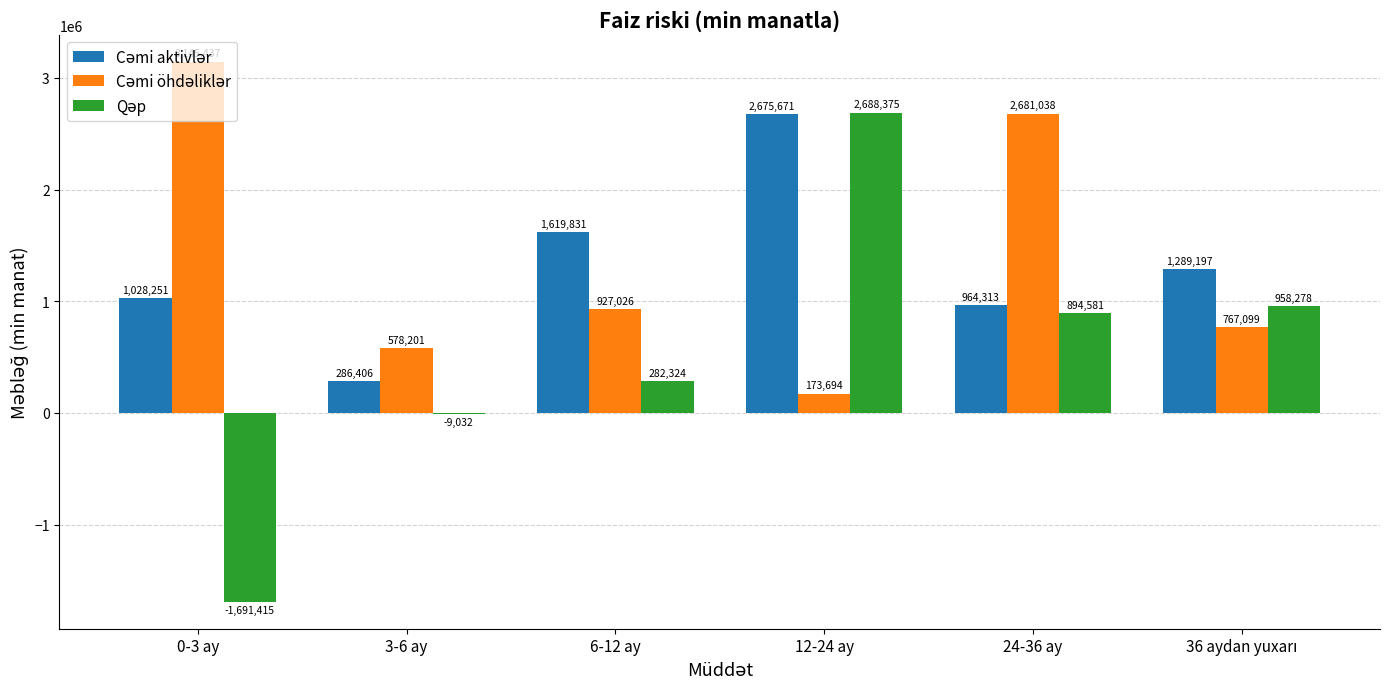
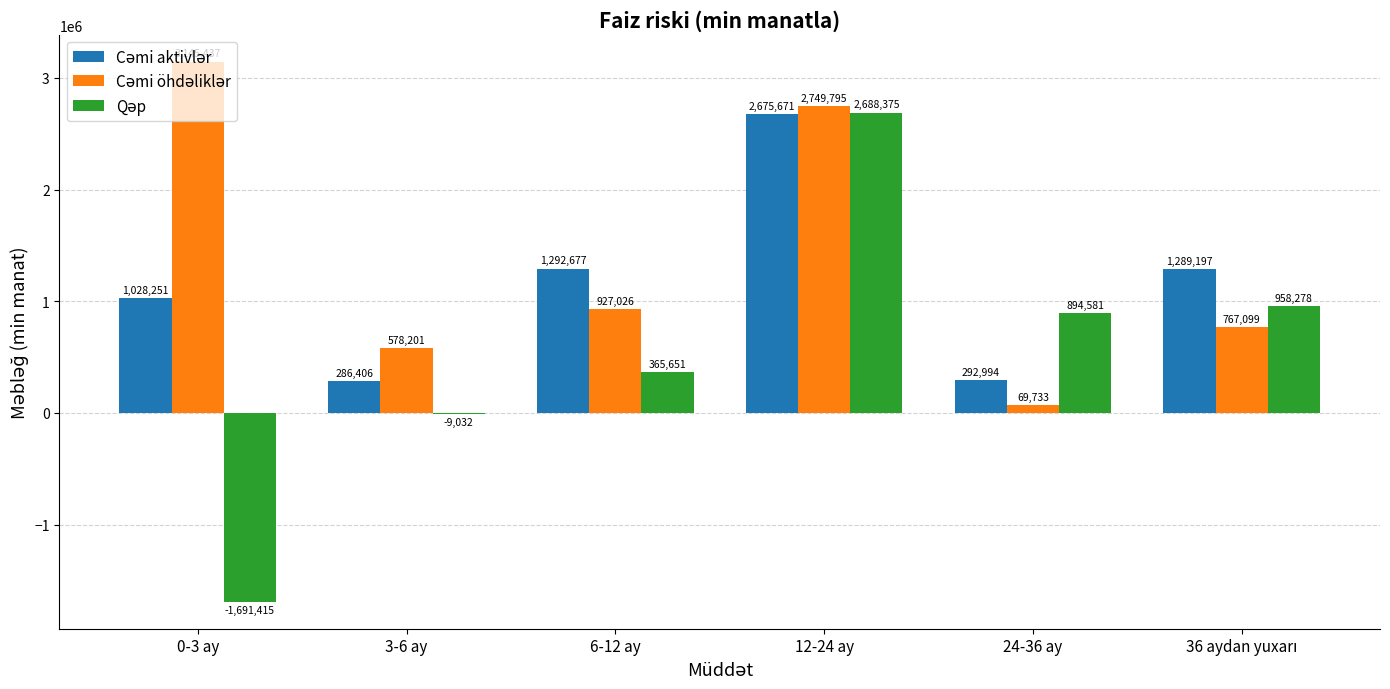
  {
    "Cəmi aktivlər": {
      "0-3 ay": "1,028,251",
      "3-6 ay": "286,406",
-     "6-12 ay": "1,619,831",
+     "6-12 ay": "1,292,677",
      "12-24 ay": "2,675,671",
-     "24-36 ay": "964,313",
+     "24-36 ay": "292,994",
      "36 aydan yuxarı": "1,289,197"
    },
    "Cəmi öhdəliklər": {
      "3-6 ay": "578,201",
      "6-12 ay": "927,026",
-     "12-24 ay": "173,694",
-     "24-36 ay": "2,681,038",
+     "12-24 ay": "2,749,795",
+     "24-36 ay": "69,733",
      "36 aydan yuxarı": "767,099"
    },
    "Qəp": {
      "0-3 ay": "-1,691,415",
      "3-6 ay": "-9,032",
-     "6-12 ay": "282,324",
+     "6-12 ay": "365,651",
      "12-24 ay": "2,688,375",
      "24-36 ay": "894,581",
      "36 aydan yuxarı": "958,278"
    }
  }
